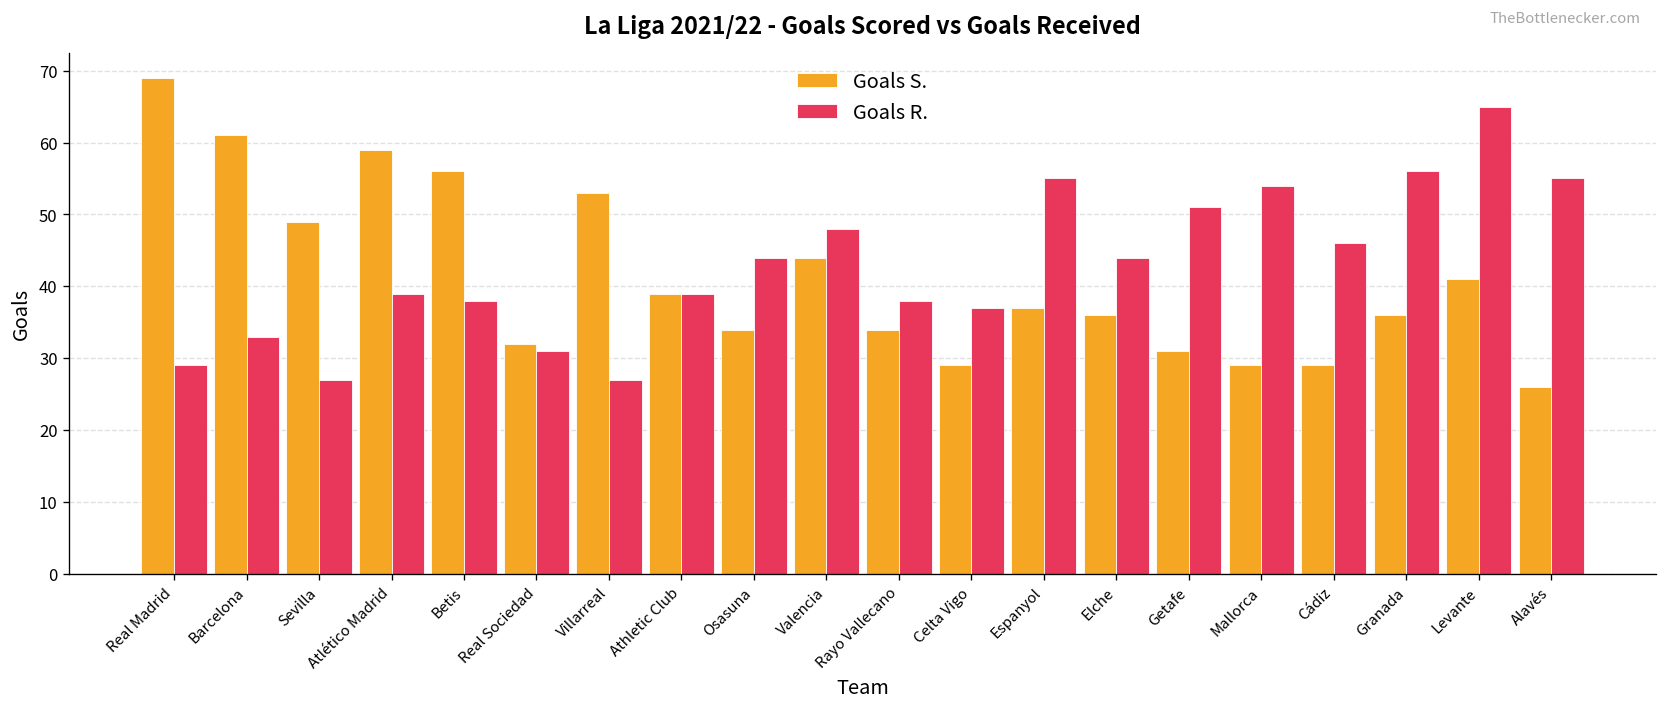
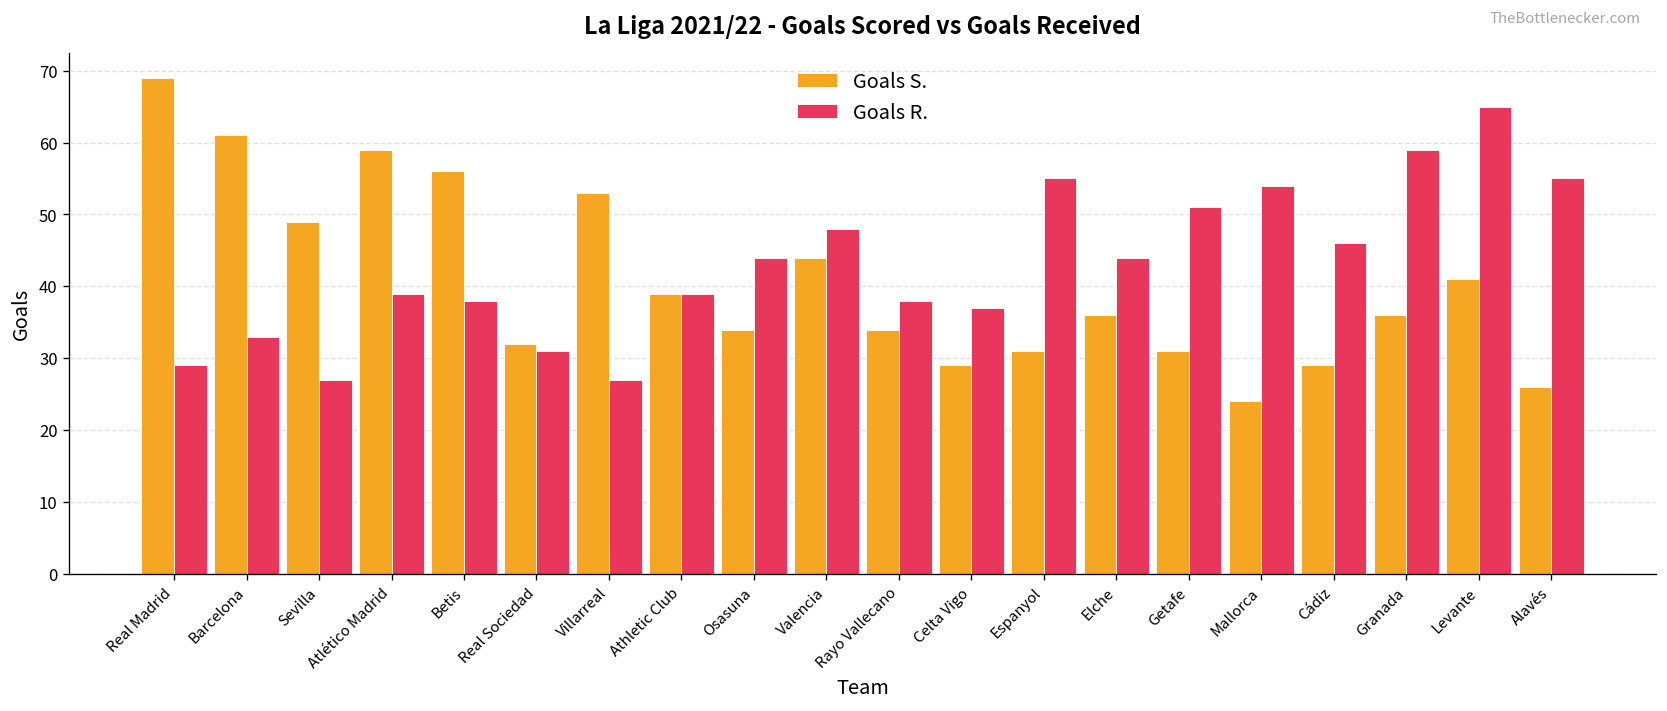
  {
    "Goals S.": {
      "Real Madrid": 69,
      "Barcelona": 61,
      "Sevilla": 49,
      "Atlético Madrid": 59,
      "Betis": 56,
      "Real Sociedad": 32,
      "Villarreal": 53,
      "Athletic Club": 39,
      "Osasuna": 34,
      "Valencia": 44,
      "Rayo Vallecano": 34,
      "Celta Vigo": 29,
-     "Espanyol": 37,
+     "Espanyol": 31,
      "Elche": 36,
      "Getafe": 31,
-     "Mallorca": 29,
+     "Mallorca": 24,
      "Cádiz": 29,
      "Granada": 36,
      "Levante": 41,
      "Alavés": 26
    },
    "Goals R.": {
      "Real Madrid": 29,
      "Barcelona": 33,
      "Sevilla": 27,
      "Atlético Madrid": 39,
      "Betis": 38,
      "Real Sociedad": 31,
      "Villarreal": 27,
      "Athletic Club": 39,
      "Osasuna": 44,
      "Valencia": 48,
      "Rayo Vallecano": 38,
      "Celta Vigo": 37,
      "Espanyol": 55,
      "Elche": 44,
      "Getafe": 51,
      "Mallorca": 54,
      "Cádiz": 46,
-     "Granada": 56,
+     "Granada": 59,
      "Levante": 65,
      "Alavés": 55
    }
  }
